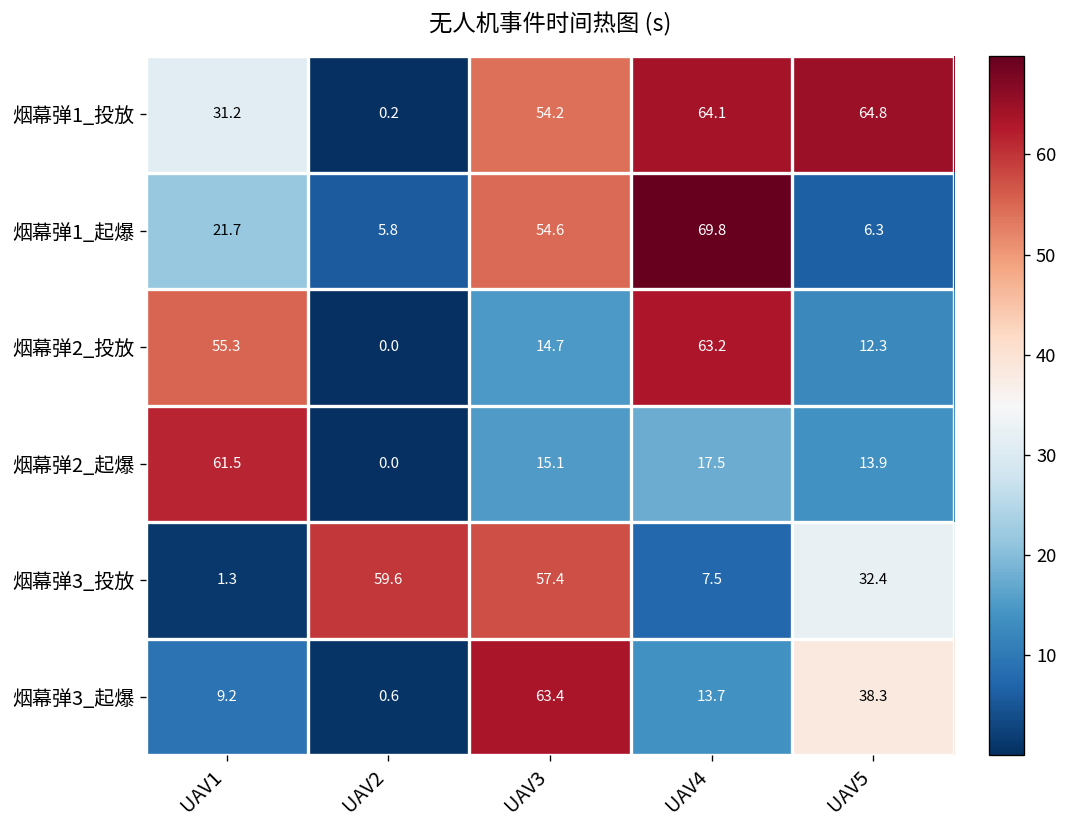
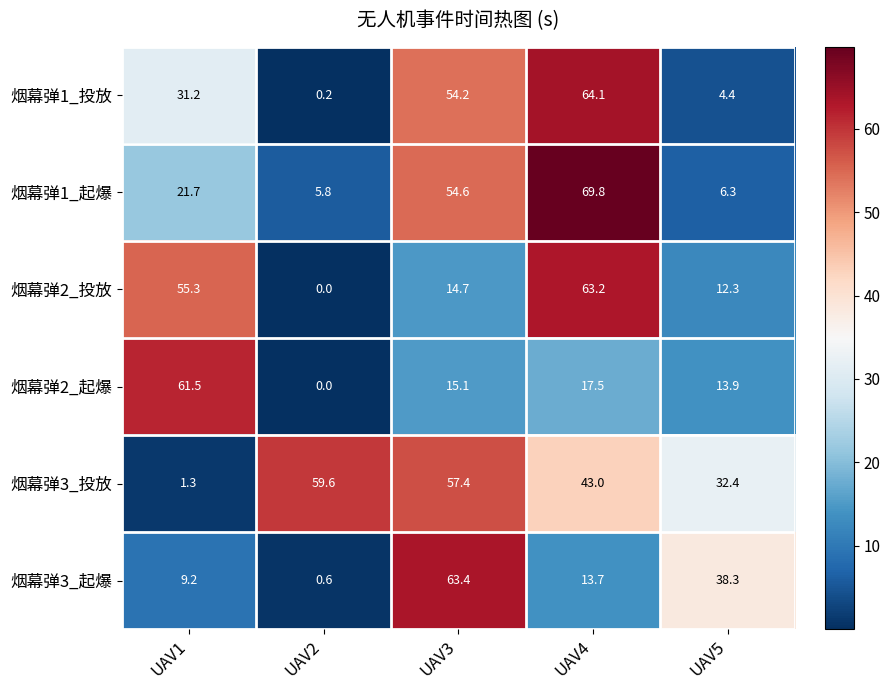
  {
    "烟幕弹1_投放": {
      "UAV1": 31.2,
      "UAV2": 0.2,
      "UAV3": 54.2,
      "UAV4": 64.1,
-     "UAV5": 64.8
+     "UAV5": 4.4
    },
    "烟幕弹1_起爆": {
      "UAV1": 21.7,
      "UAV2": 5.8,
      "UAV3": 54.6,
      "UAV4": 69.8,
      "UAV5": 6.3
    },
    "烟幕弹2_投放": {
      "UAV1": 55.3,
      "UAV2": 0.0,
      "UAV3": 14.7,
      "UAV4": 63.2,
      "UAV5": 12.3
    },
    "烟幕弹2_起爆": {
      "UAV1": 61.5,
      "UAV2": 0.0,
      "UAV3": 15.1,
      "UAV4": 17.5,
      "UAV5": 13.9
    },
    "烟幕弹3_投放": {
      "UAV1": 1.3,
      "UAV2": 59.6,
      "UAV3": 57.4,
-     "UAV4": 7.5,
+     "UAV4": 43.0,
      "UAV5": 32.4
    },
    "烟幕弹3_起爆": {
      "UAV1": 9.2,
      "UAV2": 0.6,
      "UAV3": 63.4,
      "UAV4": 13.7,
      "UAV5": 38.3
    }
  }
